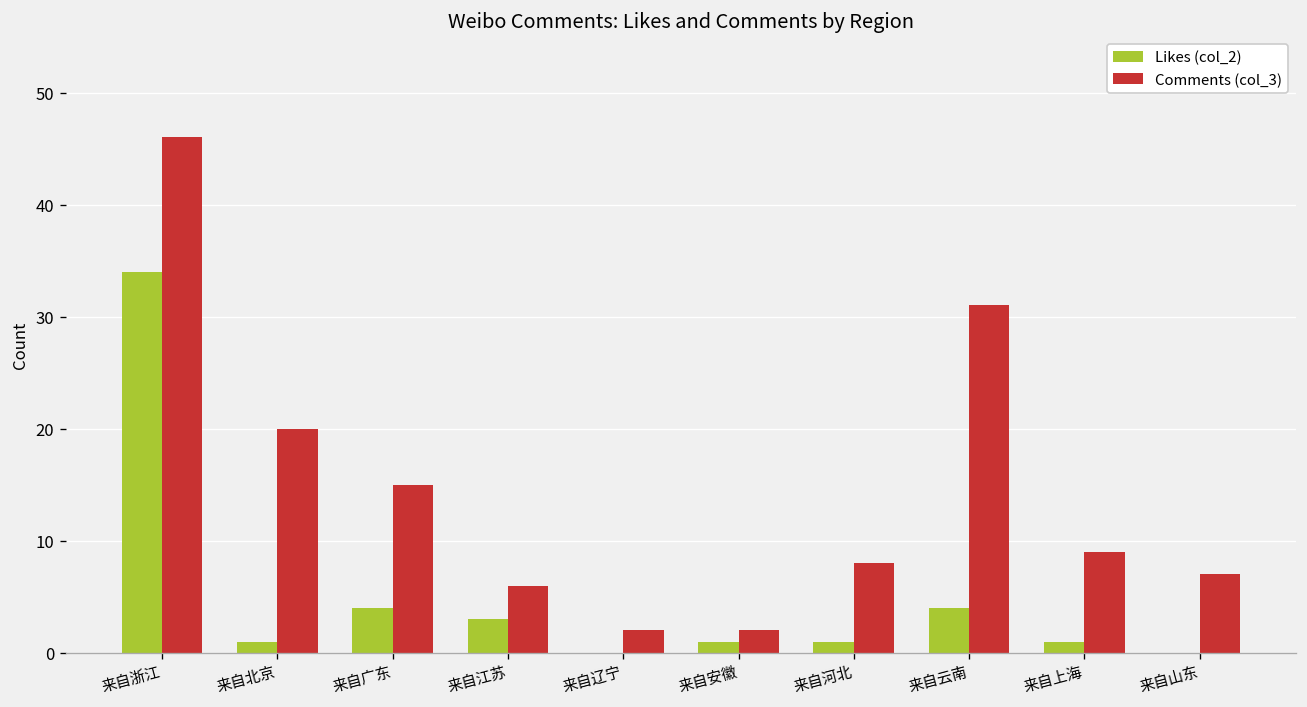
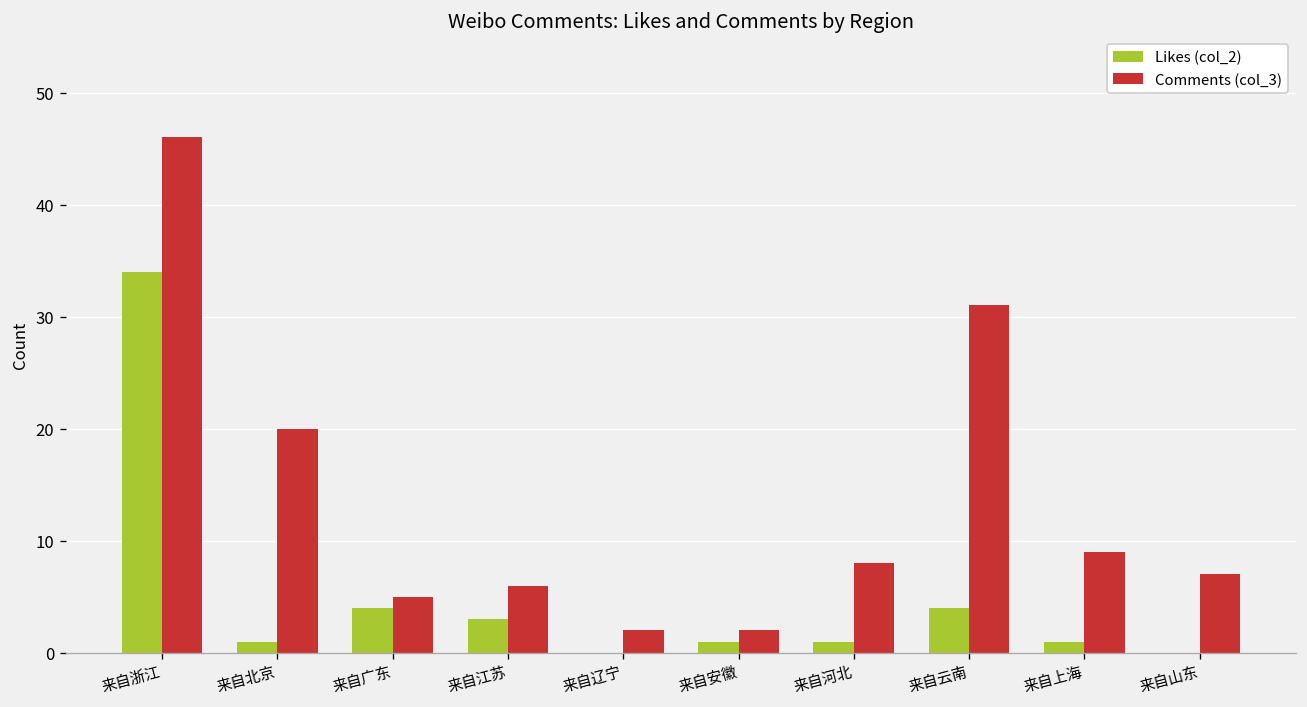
  {
    "Likes (col_2)": {
      "来自浙江": 34,
      "来自北京": 1,
      "来自广东": 4,
      "来自江苏": 3,
      "来自辽宁": 0,
      "来自安徽": 1,
      "来自河北": 1,
      "来自云南": 4,
      "来自上海": 1,
      "来自山东": 0
    },
    "Comments (col_3)": {
      "来自浙江": 46,
      "来自北京": 20,
-     "来自广东": 15,
+     "来自广东": 5,
      "来自江苏": 6,
      "来自辽宁": 2,
      "来自安徽": 2,
      "来自河北": 8,
      "来自云南": 31,
      "来自上海": 9,
      "来自山东": 7
    }
  }
